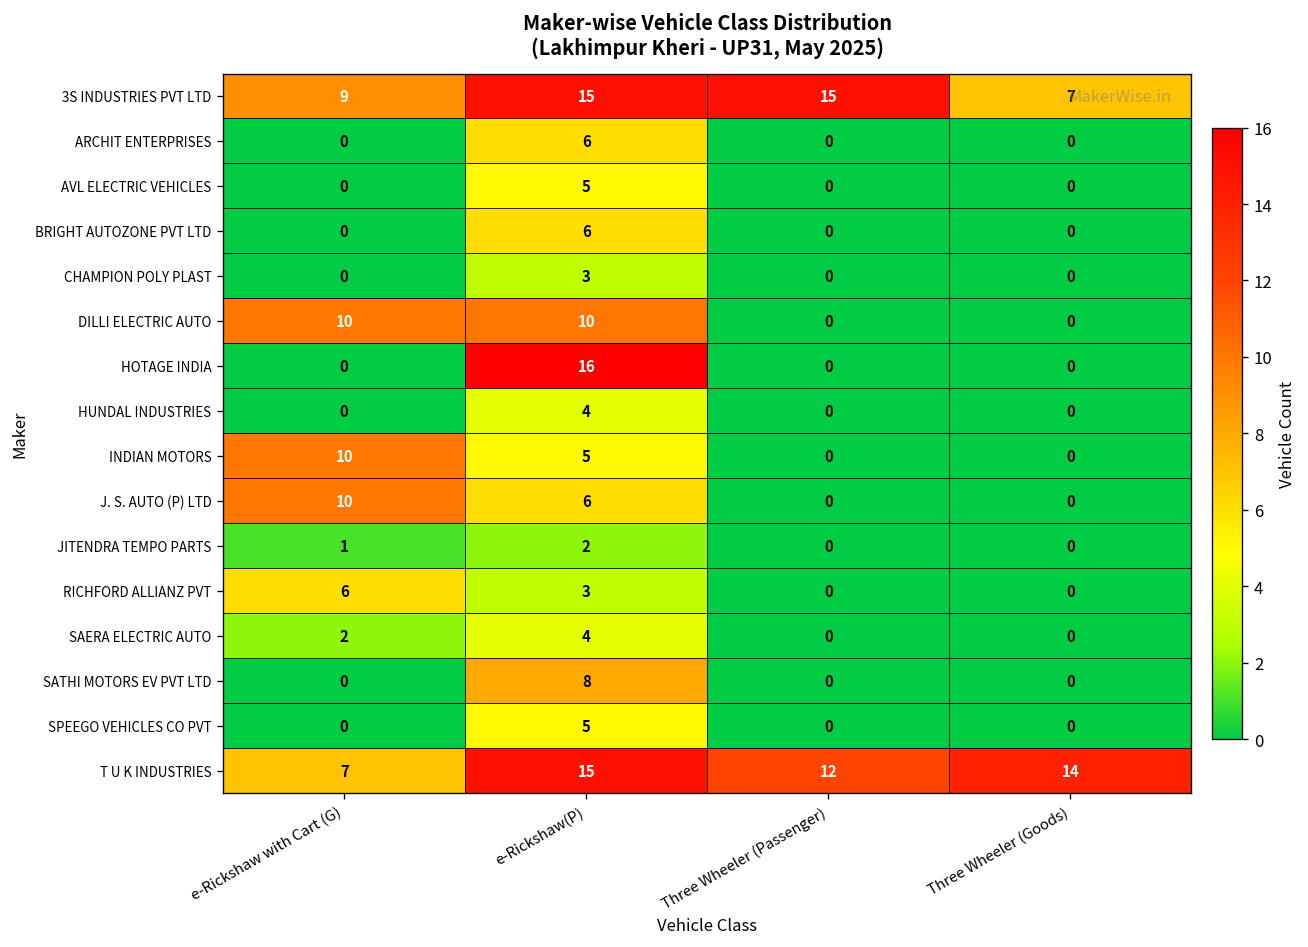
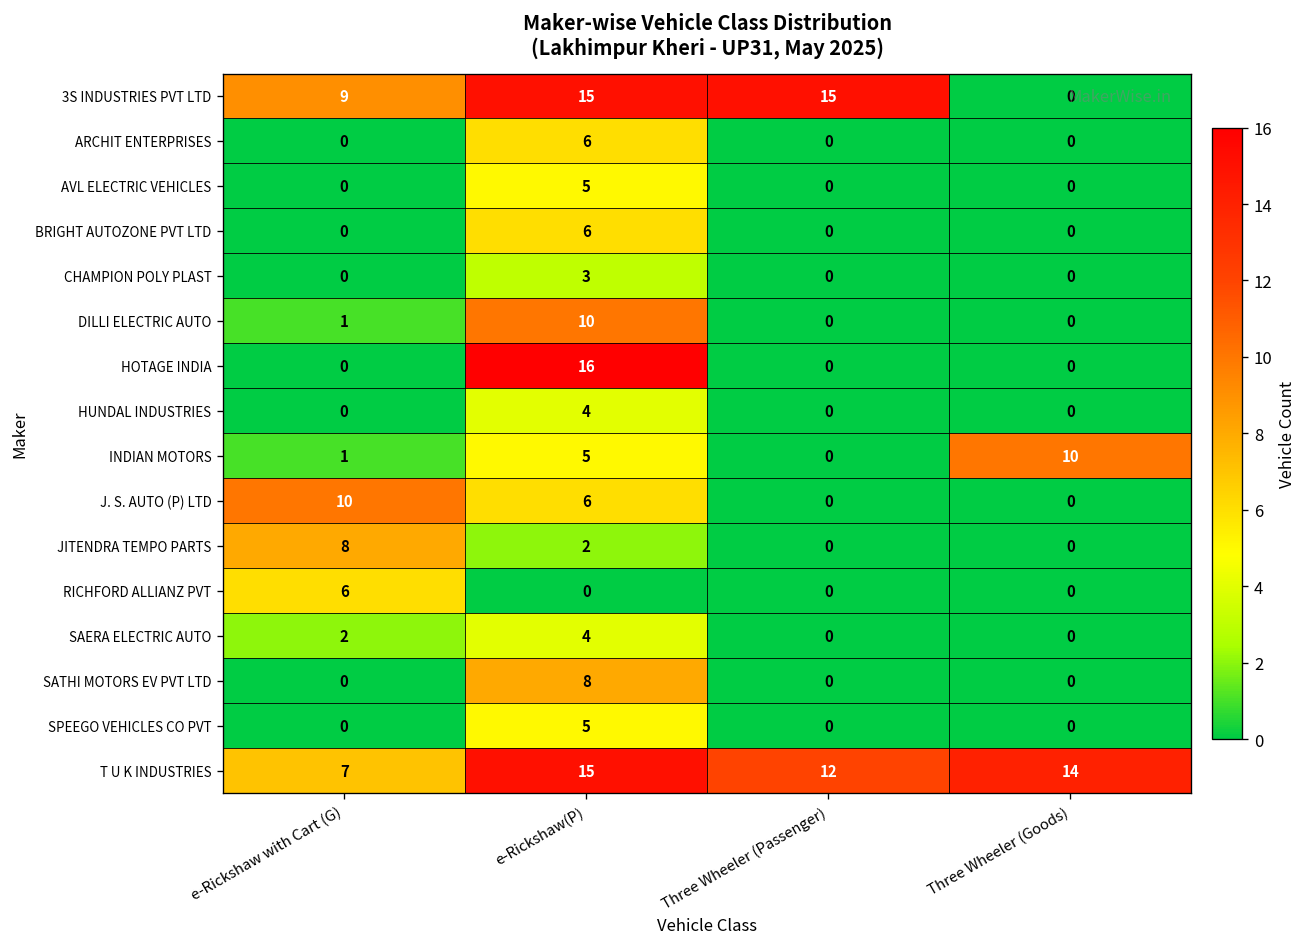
  {
    "3S INDUSTRIES PVT LTD": {
      "e-Rickshaw with Cart (G)": 9,
      "e-Rickshaw(P)": 15,
      "Three Wheeler (Passenger)": 15,
-     "Three Wheeler (Goods)": 7
+     "Three Wheeler (Goods)": 0
    },
    "ARCHIT ENTERPRISES": {
      "e-Rickshaw with Cart (G)": 0,
      "e-Rickshaw(P)": 6,
      "Three Wheeler (Passenger)": 0,
      "Three Wheeler (Goods)": 0
    },
    "AVL ELECTRIC VEHICLES": {
      "e-Rickshaw with Cart (G)": 0,
      "e-Rickshaw(P)": 5,
      "Three Wheeler (Passenger)": 0,
      "Three Wheeler (Goods)": 0
    },
    "BRIGHT AUTOZONE PVT LTD": {
      "e-Rickshaw with Cart (G)": 0,
      "e-Rickshaw(P)": 6,
      "Three Wheeler (Passenger)": 0,
      "Three Wheeler (Goods)": 0
    },
    "CHAMPION POLY PLAST": {
      "e-Rickshaw with Cart (G)": 0,
      "e-Rickshaw(P)": 3,
      "Three Wheeler (Passenger)": 0,
      "Three Wheeler (Goods)": 0
    },
    "DILLI ELECTRIC AUTO": {
-     "e-Rickshaw with Cart (G)": 10,
+     "e-Rickshaw with Cart (G)": 1,
      "e-Rickshaw(P)": 10,
      "Three Wheeler (Passenger)": 0,
      "Three Wheeler (Goods)": 0
    },
    "HOTAGE INDIA": {
      "e-Rickshaw with Cart (G)": 0,
      "e-Rickshaw(P)": 16,
      "Three Wheeler (Passenger)": 0,
      "Three Wheeler (Goods)": 0
    },
    "HUNDAL INDUSTRIES": {
      "e-Rickshaw with Cart (G)": 0,
      "e-Rickshaw(P)": 4,
      "Three Wheeler (Passenger)": 0,
      "Three Wheeler (Goods)": 0
    },
    "INDIAN MOTORS": {
-     "e-Rickshaw with Cart (G)": 10,
+     "e-Rickshaw with Cart (G)": 1,
      "e-Rickshaw(P)": 5,
      "Three Wheeler (Passenger)": 0,
-     "Three Wheeler (Goods)": 0
+     "Three Wheeler (Goods)": 10
    },
    "J. S. AUTO (P) LTD": {
      "e-Rickshaw with Cart (G)": 10,
      "e-Rickshaw(P)": 6,
      "Three Wheeler (Passenger)": 0,
      "Three Wheeler (Goods)": 0
    },
    "JITENDRA TEMPO PARTS": {
-     "e-Rickshaw with Cart (G)": 1,
+     "e-Rickshaw with Cart (G)": 8,
      "e-Rickshaw(P)": 2,
      "Three Wheeler (Passenger)": 0,
      "Three Wheeler (Goods)": 0
    },
    "RICHFORD ALLIANZ PVT": {
      "e-Rickshaw with Cart (G)": 6,
-     "e-Rickshaw(P)": 3,
+     "e-Rickshaw(P)": 0,
      "Three Wheeler (Passenger)": 0,
      "Three Wheeler (Goods)": 0
    },
    "SAERA ELECTRIC AUTO": {
      "e-Rickshaw with Cart (G)": 2,
      "e-Rickshaw(P)": 4,
      "Three Wheeler (Passenger)": 0,
      "Three Wheeler (Goods)": 0
    },
    "SATHI MOTORS EV PVT LTD": {
      "e-Rickshaw with Cart (G)": 0,
      "e-Rickshaw(P)": 8,
      "Three Wheeler (Passenger)": 0,
      "Three Wheeler (Goods)": 0
    },
    "SPEEGO VEHICLES CO PVT": {
      "e-Rickshaw with Cart (G)": 0,
      "e-Rickshaw(P)": 5,
      "Three Wheeler (Passenger)": 0,
      "Three Wheeler (Goods)": 0
    },
    "T U K INDUSTRIES": {
      "e-Rickshaw with Cart (G)": 7,
      "e-Rickshaw(P)": 15,
      "Three Wheeler (Passenger)": 12,
      "Three Wheeler (Goods)": 14
    }
  }
